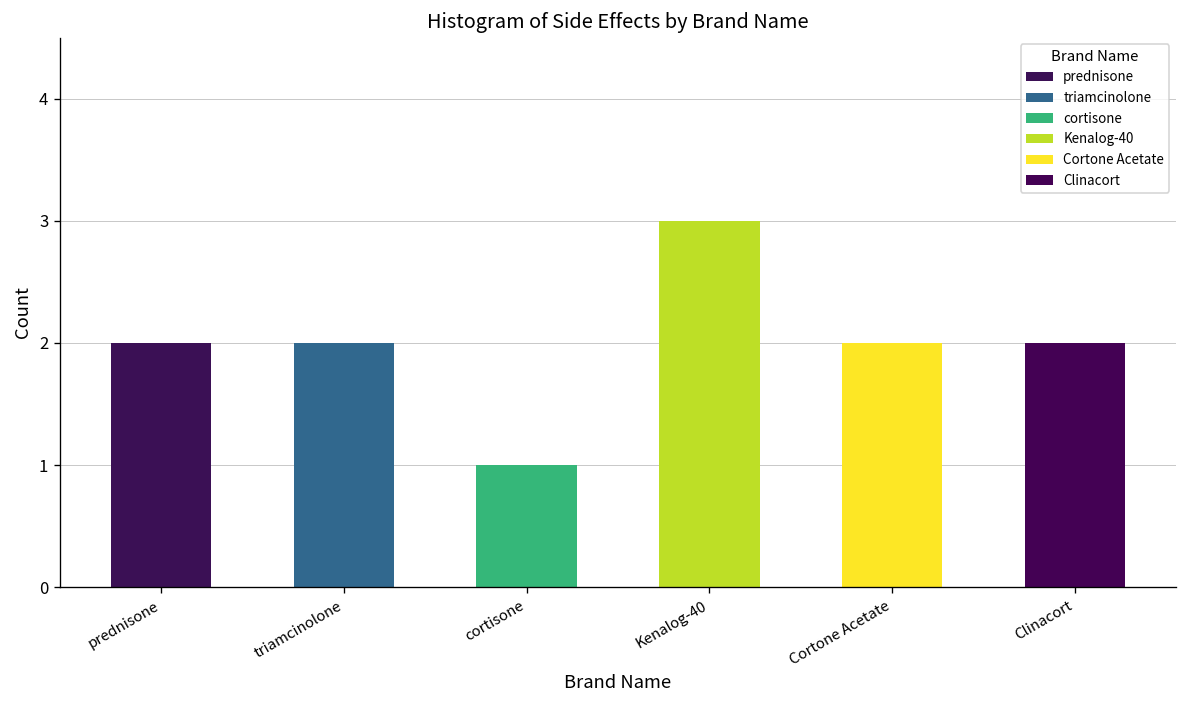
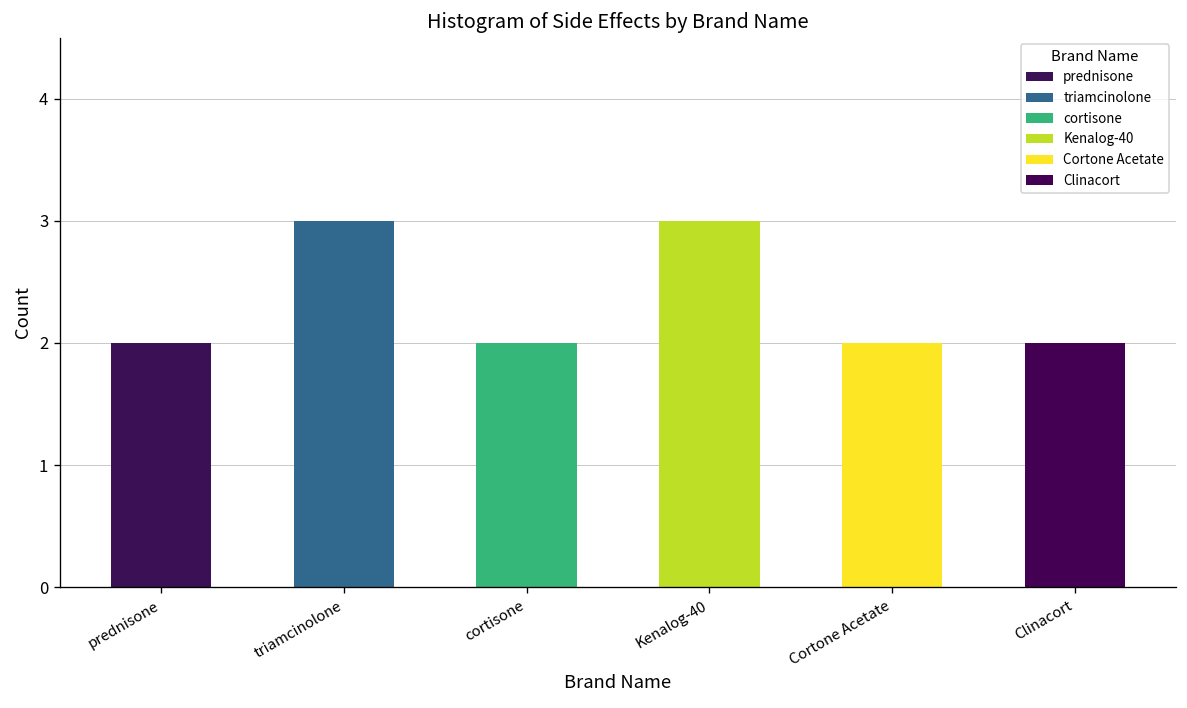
  {
    "prednisone": 2,
-   "triamcinolone": 2,
-   "cortisone": 1,
+   "triamcinolone": 3,
+   "cortisone": 2,
    "Kenalog-40": 3,
    "Cortone Acetate": 2,
    "Clinacort": 2
  }
